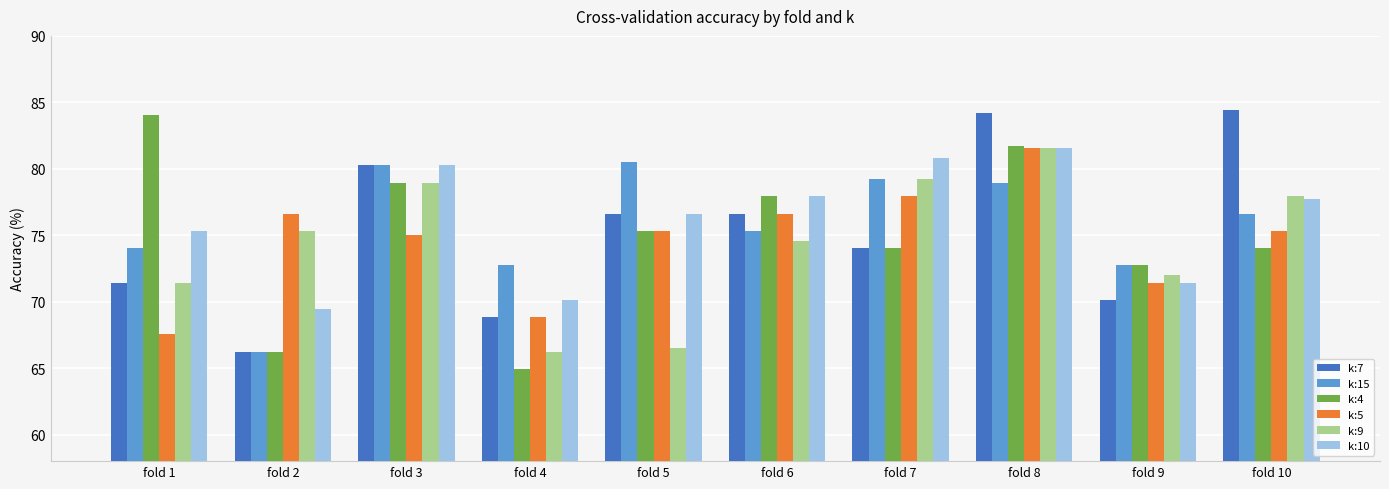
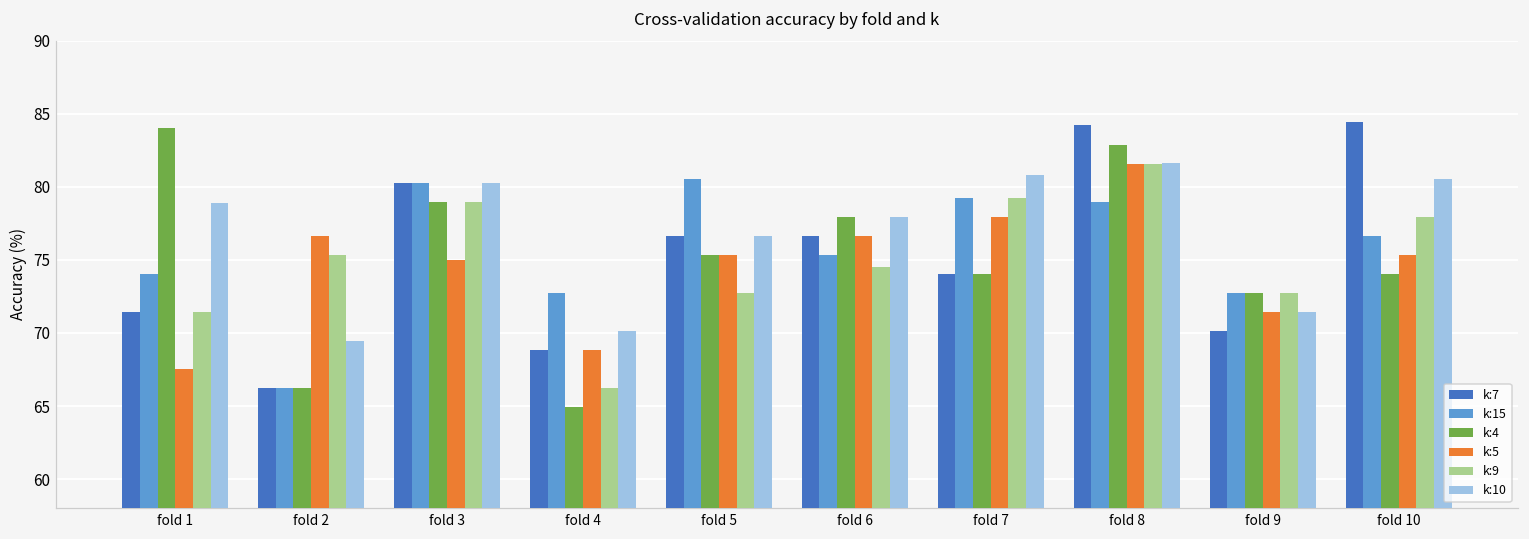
  {
    "k:4": {
      "fold 1": 84.0,
      "fold 2": 66.2,
      "fold 3": 79.0,
      "fold 4": 64.9,
      "fold 5": 75.3,
      "fold 6": 77.9,
      "fold 7": 74.0,
-     "fold 8": 81.7,
+     "fold 8": 82.9,
      "fold 9": 72.7,
      "fold 10": 74.0
    },
    "k:5": {
      "fold 1": 67.5,
      "fold 2": 76.6,
      "fold 3": 75.0,
      "fold 4": 68.8,
      "fold 5": 75.3,
      "fold 6": 76.6,
      "fold 7": 77.9,
      "fold 8": 81.6,
      "fold 9": 71.4,
      "fold 10": 75.3
    },
    "k:9": {
      "fold 1": 71.4,
      "fold 2": 75.3,
      "fold 3": 79.0,
      "fold 4": 66.2,
-     "fold 5": 66.6,
+     "fold 5": 72.7,
      "fold 6": 74.5,
      "fold 7": 79.2,
      "fold 8": 81.6,
-     "fold 9": 72.0,
+     "fold 9": 72.7,
      "fold 10": 77.9
    },
    "k:10": {
-     "fold 1": 75.3,
+     "fold 1": 78.9,
      "fold 2": 69.4,
      "fold 3": 80.3,
      "fold 4": 70.1,
      "fold 5": 76.6,
      "fold 6": 77.9,
      "fold 7": 80.8,
      "fold 8": 81.6,
      "fold 9": 71.4,
-     "fold 10": 77.7
+     "fold 10": 80.5
    }
  }
